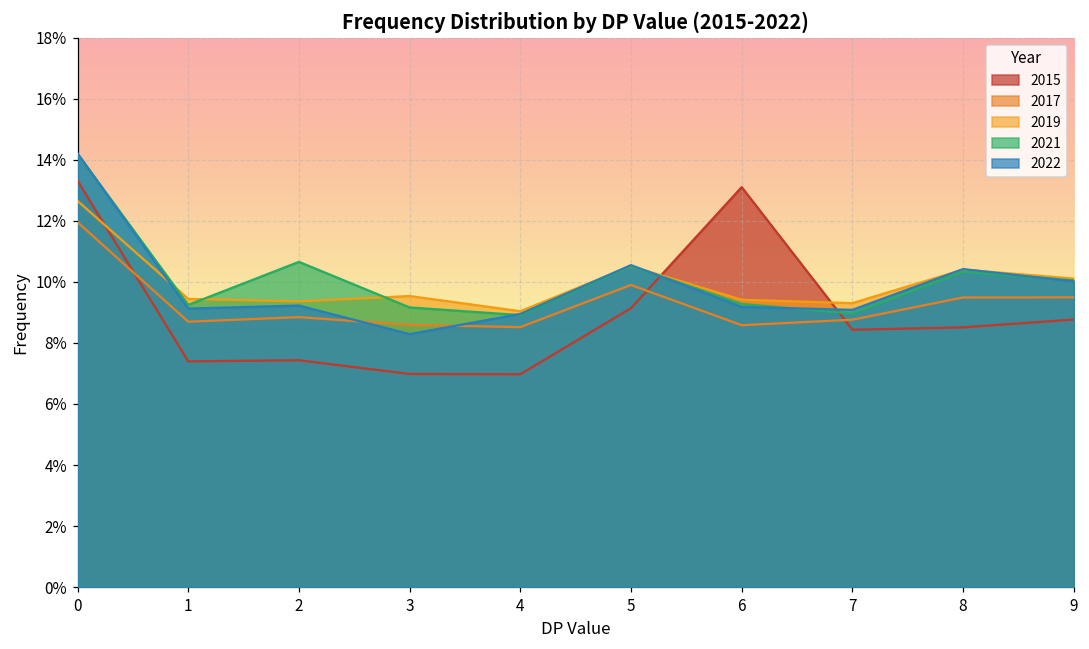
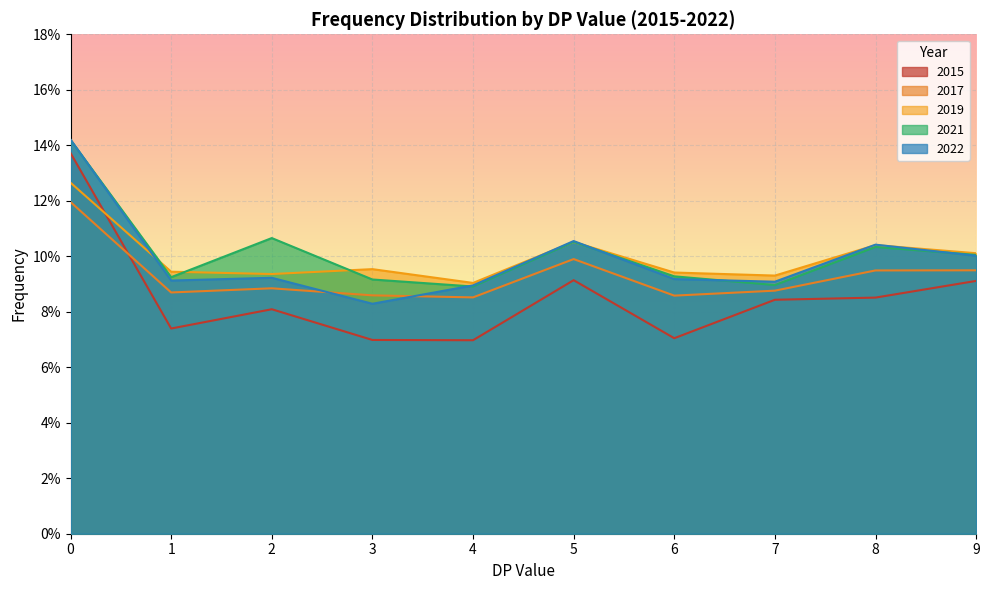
  {
    "2015": {
-     "0": "13.3%",
+     "0": "13.7%",
      "1": "7.4%",
-     "2": "7.4%",
+     "2": "8.1%",
      "3": "7.0%",
      "4": "7.0%",
      "5": "9.1%",
-     "6": "13.1%",
+     "6": "7.0%",
      "7": "8.4%",
      "8": "8.5%",
-     "9": "8.8%"
+     "9": "9.1%"
    },
    "2021": {
      "1": "9.2%",
      "2": "10.7%",
      "3": "9.2%",
      "6": "9.3%",
      "7": "9.0%"
    },
    "2022": {
      "1": "9.1%",
      "2": "9.2%",
      "3": "8.3%",
      "6": "9.2%",
      "7": "9.1%"
    }
  }
